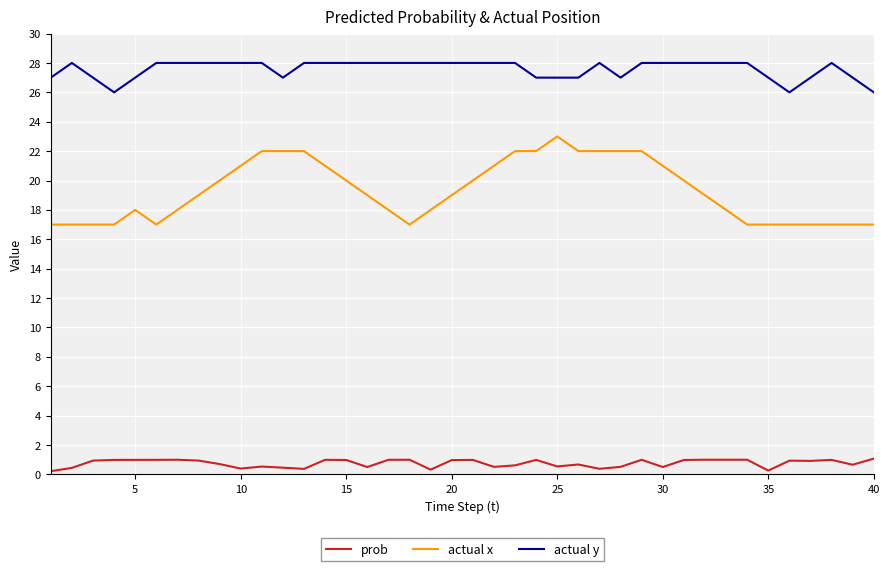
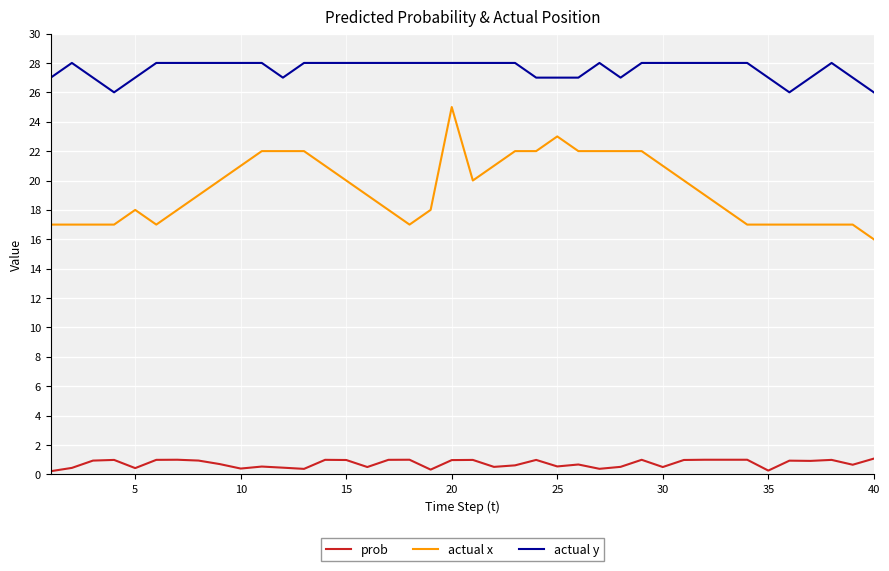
  {
    "prob": {
-     "5": 1.0,
+     "5": 0.4,
      "10": 0.4,
      "15": 1.0,
      "20": 1.0,
      "25": 0.5,
      "30": 0.5,
      "35": 0.3,
      "40": 1.1
    },
    "actual x": {
      "5": 18,
      "10": 21,
      "15": 20,
-     "20": 19,
+     "20": 25,
      "25": 23,
      "30": 21,
      "35": 17,
-     "40": 17
+     "40": 16
    },
    "actual y": {
      "5": 27.0,
      "10": 28.0,
      "15": 28.0,
      "20": 28.0,
      "25": 27.0,
      "30": 28.0,
      "35": 27.0,
      "40": 26.0
    }
  }
